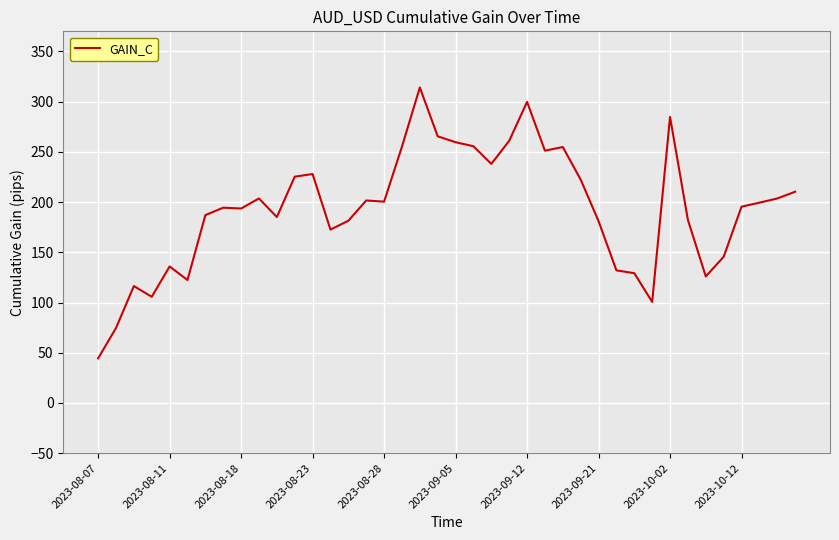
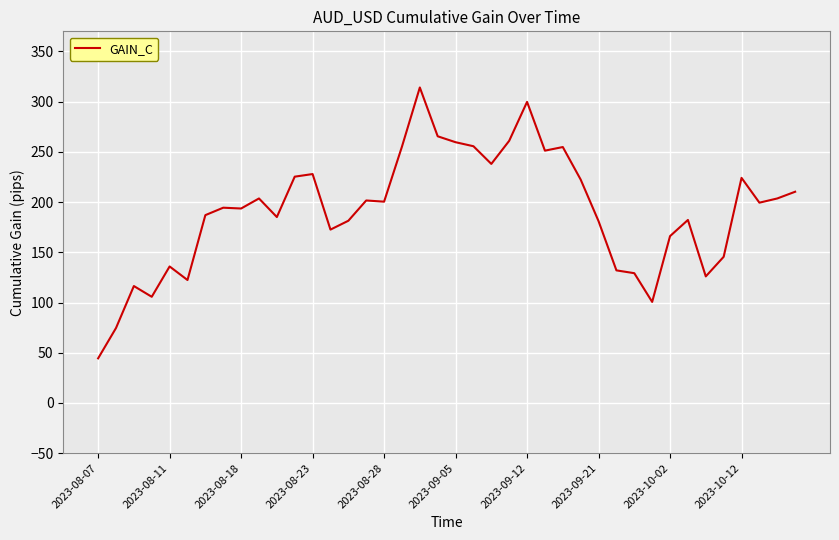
  {
    "2023-08-07": 44,
    "2023-08-11": 136,
    "2023-09-12": 300,
    "2023-09-21": 181,
-   "2023-10-02": 285,
-   "2023-10-12": 195
+   "2023-10-02": 166,
+   "2023-10-12": 224
  }
